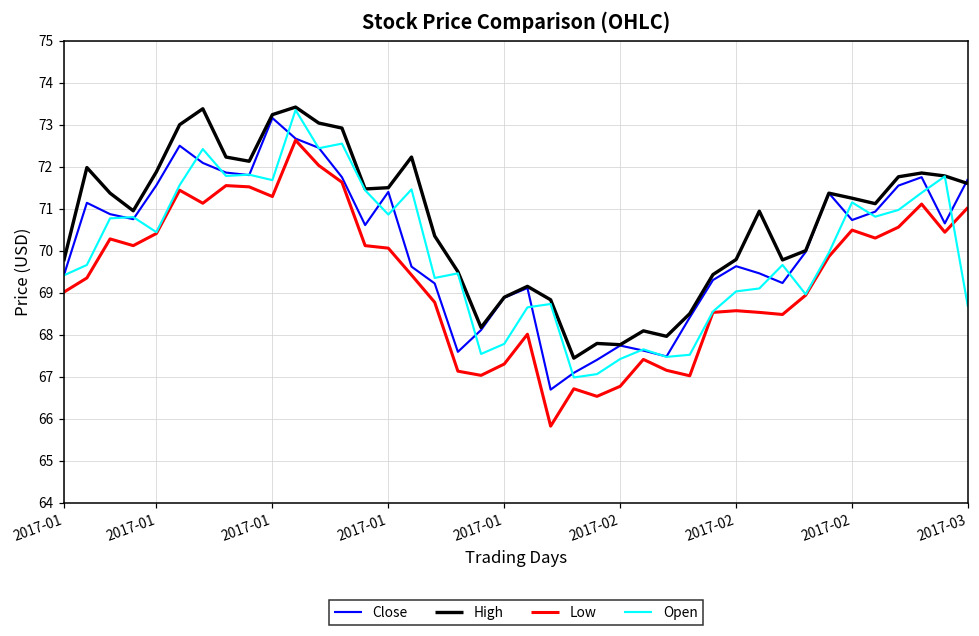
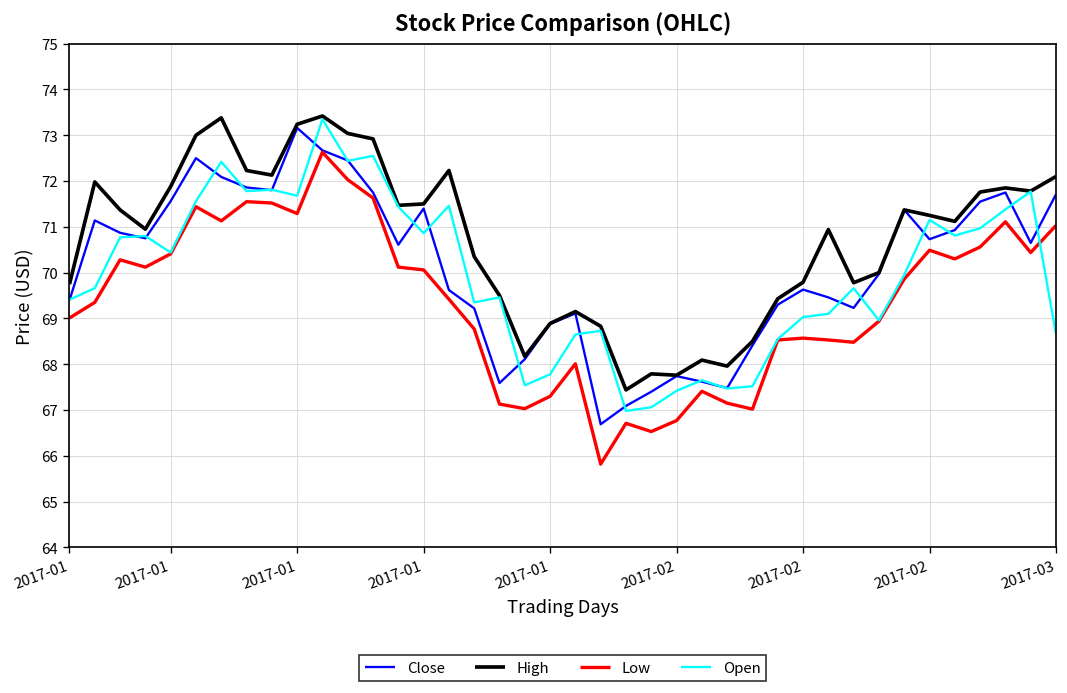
  {
    "Close": {
      "2017-03": 71.7
    },
    "High": {
-     "2017-03": 71.6
+     "2017-03": 72.1
    },
    "Low": {
      "2017-03": 71.0
    },
    "Open": {
      "2017-03": 68.7
    }
  }
